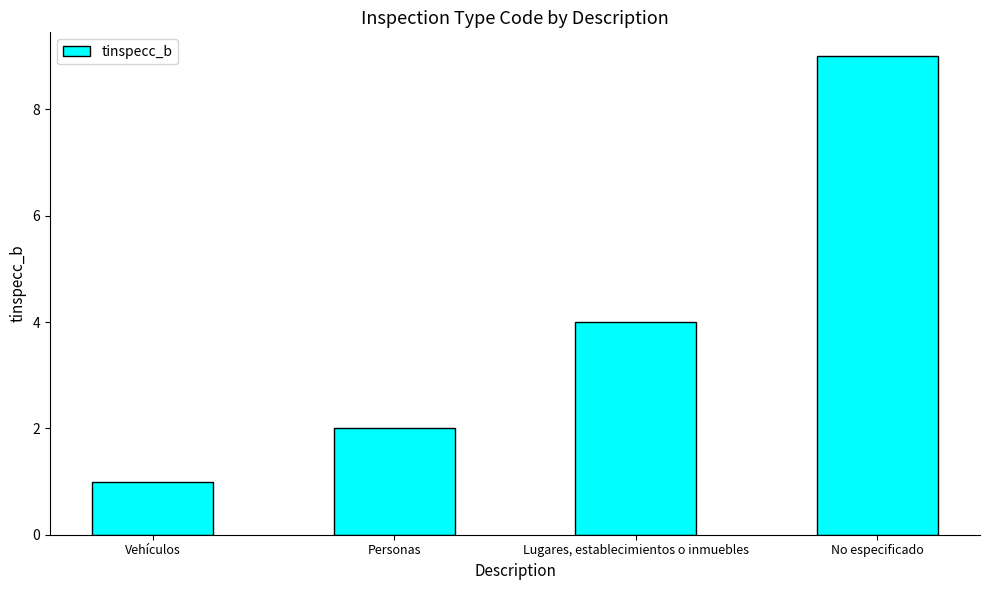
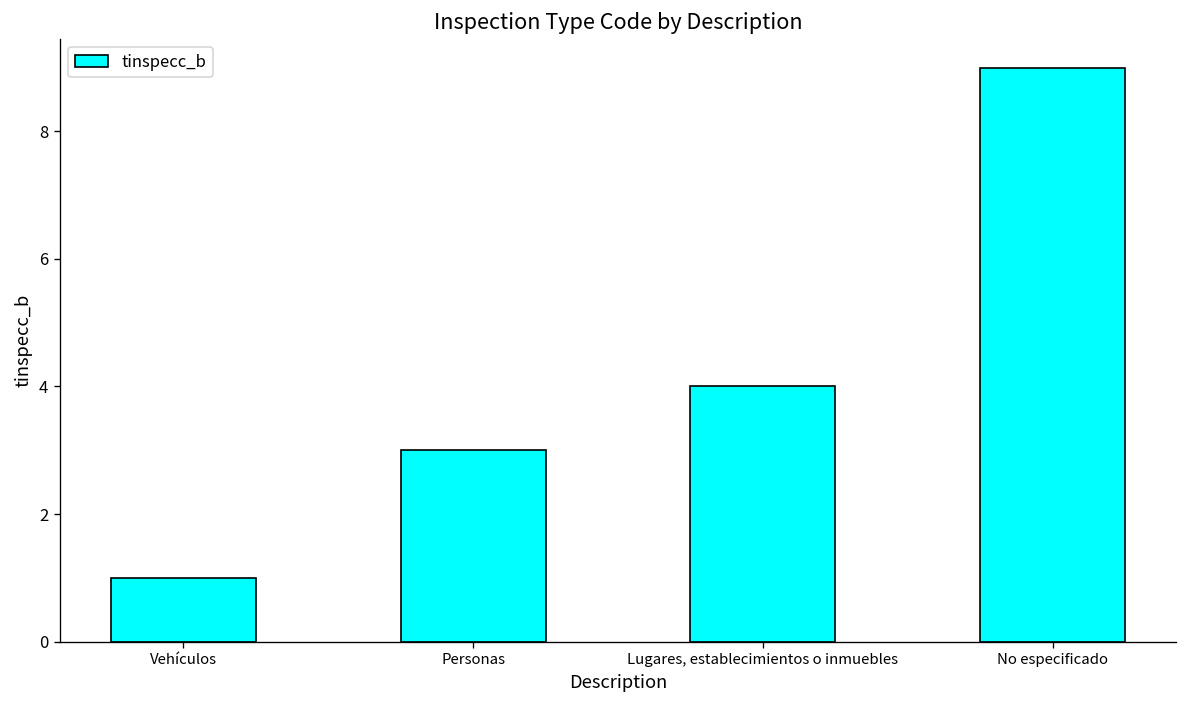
  {
    "Vehículos": 1,
-   "Personas": 2,
+   "Personas": 3,
    "Lugares, establecimientos o inmuebles": 4,
    "No especificado": 9
  }
